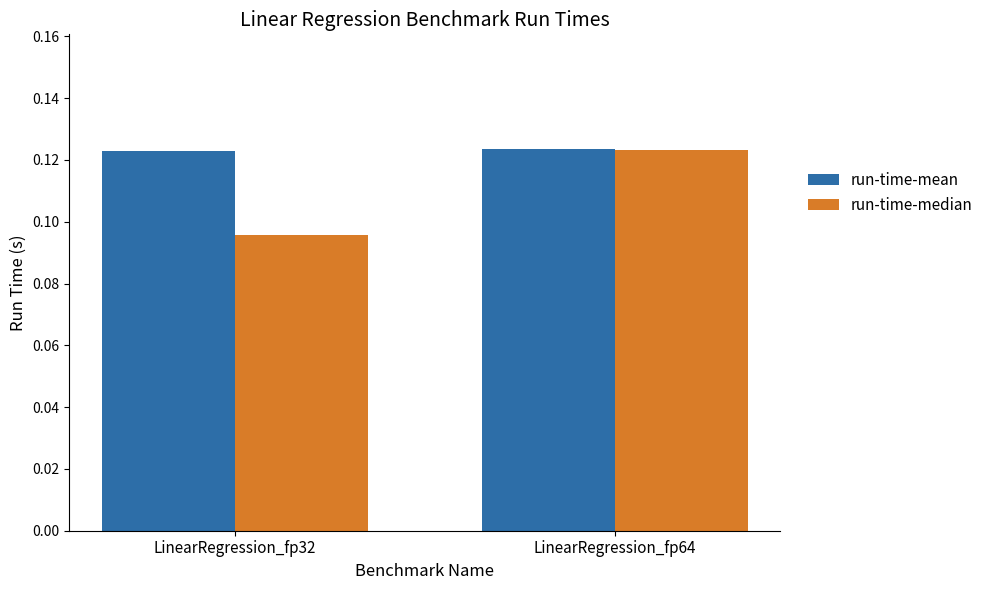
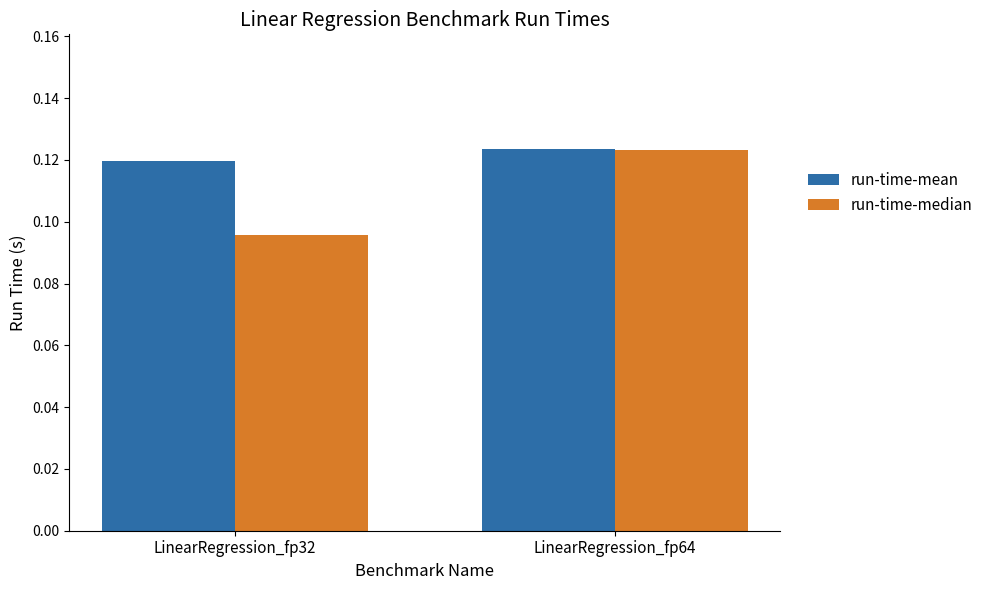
  {
    "run-time-mean": {
-     "LinearRegression_fp32": 0.123,
+     "LinearRegression_fp32": 0.120,
      "LinearRegression_fp64": 0.124
    },
    "run-time-median": {
      "LinearRegression_fp32": 0.096,
      "LinearRegression_fp64": 0.123
    }
  }
